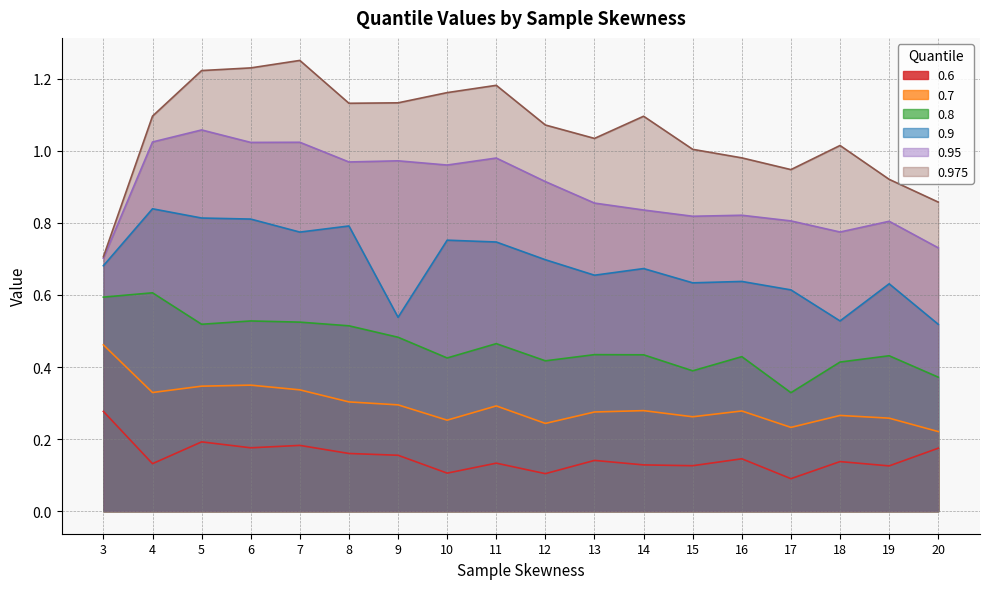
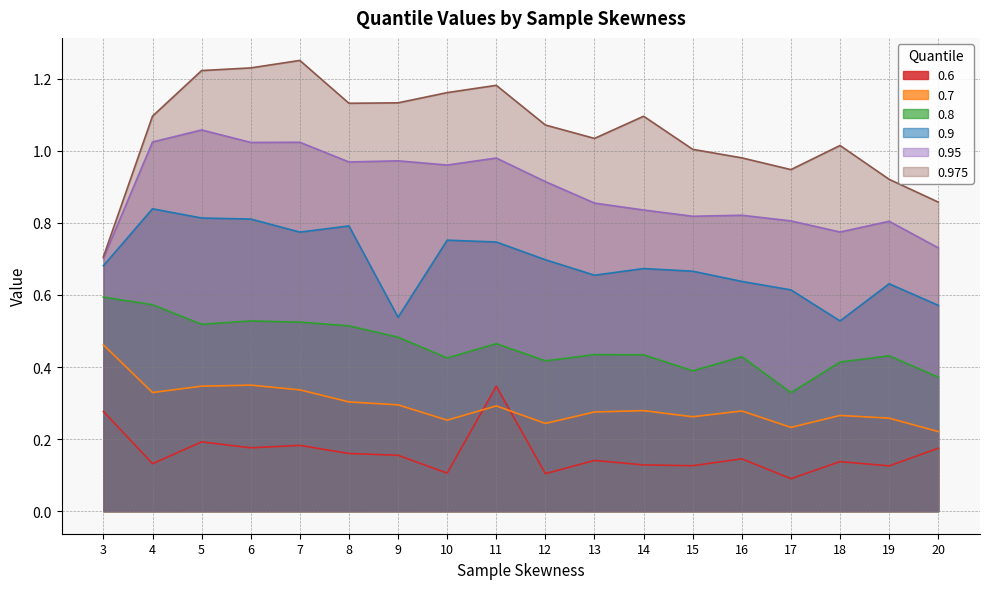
  {
    "0.6": {
      "3": 0.28,
      "4": 0.13,
      "5": 0.19,
      "6": 0.18,
      "7": 0.18,
      "8": 0.16,
      "9": 0.16,
      "10": 0.11,
-     "11": 0.13,
+     "11": 0.35,
      "12": 0.10,
      "13": 0.14,
      "14": 0.13,
      "15": 0.13,
      "16": 0.15,
      "17": 0.09,
      "18": 0.14,
      "19": 0.13,
      "20": 0.17
    },
    "0.7": {
      "3": 0.46,
      "4": 0.33,
      "5": 0.35,
      "6": 0.35,
      "7": 0.34,
      "8": 0.30,
      "9": 0.29,
      "10": 0.25,
      "11": 0.29,
      "12": 0.24,
      "13": 0.28,
      "14": 0.28,
      "15": 0.26,
      "16": 0.28,
      "17": 0.23,
      "18": 0.27,
      "19": 0.26,
      "20": 0.22
    },
    "0.8": {
      "3": 0.59,
-     "4": 0.61,
+     "4": 0.57,
      "5": 0.52,
      "6": 0.53,
      "7": 0.52,
      "8": 0.51,
      "9": 0.48,
      "10": 0.43,
      "11": 0.46,
      "12": 0.42,
      "13": 0.43,
      "14": 0.43,
      "15": 0.39,
      "16": 0.43,
      "17": 0.33,
      "18": 0.41,
      "19": 0.43,
      "20": 0.37
    },
    "0.9": {
      "3": 0.68,
      "4": 0.84,
      "5": 0.81,
      "6": 0.81,
      "7": 0.77,
      "8": 0.79,
      "9": 0.54,
      "10": 0.75,
      "11": 0.75,
      "12": 0.70,
      "13": 0.65,
      "14": 0.67,
-     "15": 0.63,
+     "15": 0.67,
      "16": 0.64,
      "17": 0.61,
      "18": 0.53,
      "19": 0.63,
-     "20": 0.52
+     "20": 0.57
    }
  }
